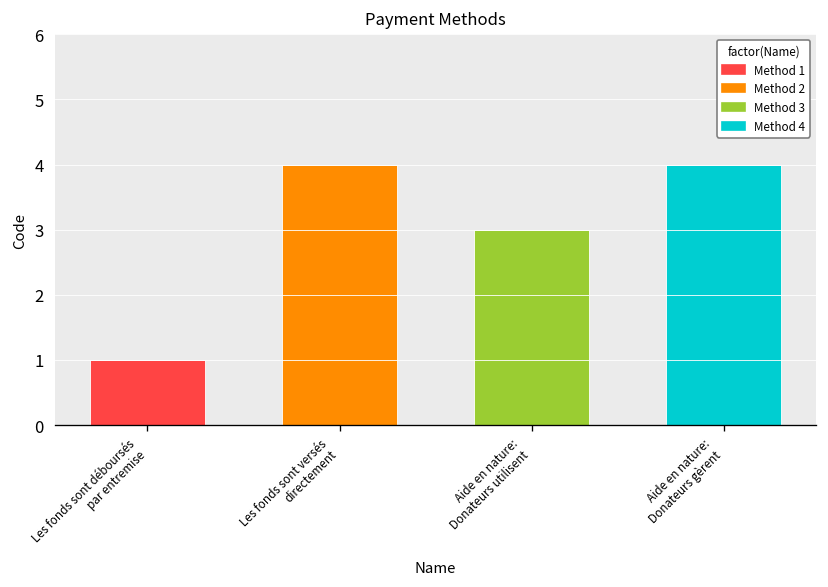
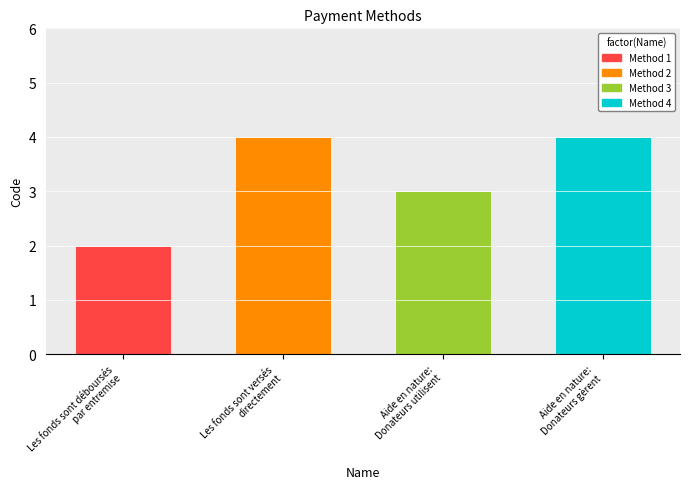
  {
-   "Les fonds sont déboursés par entremise": 1,
+   "Les fonds sont déboursés par entremise": 2,
    "Les fonds sont versés directement": 4,
    "Aide en nature: Donateurs utilisent": 3,
    "Aide en nature: Donateurs gèrent": 4
  }
